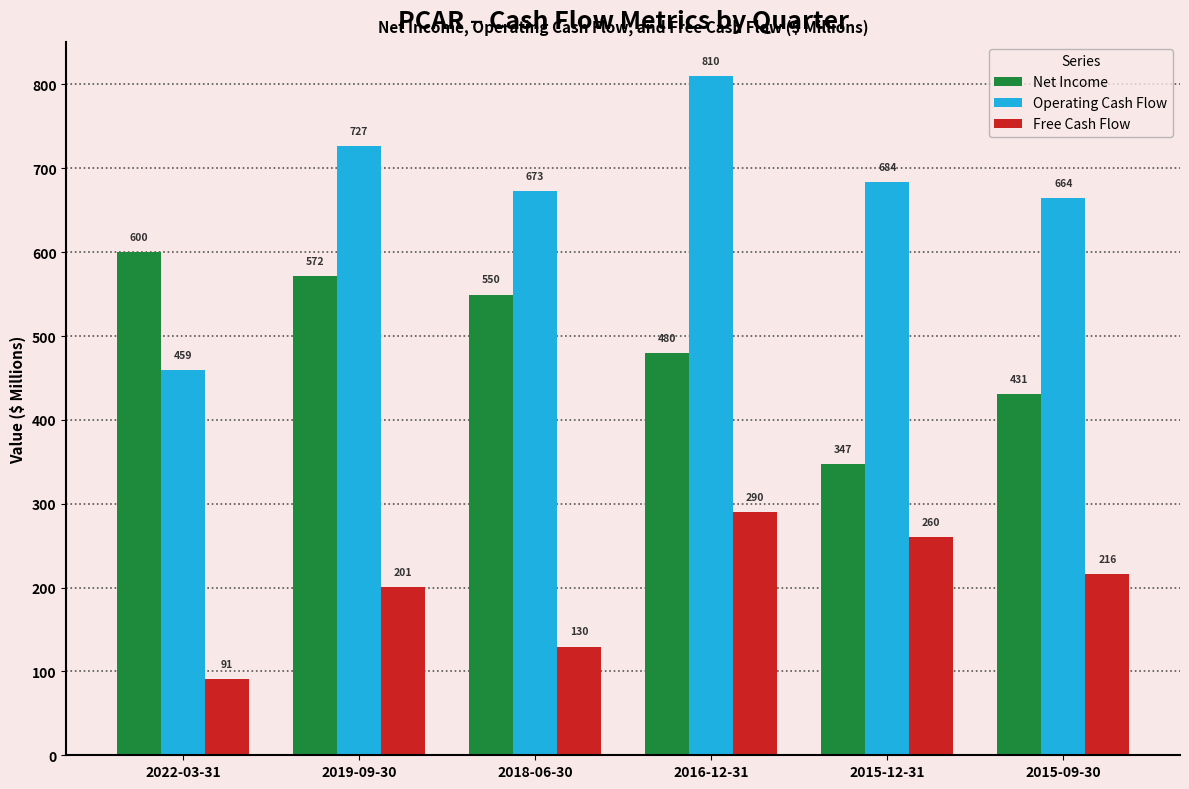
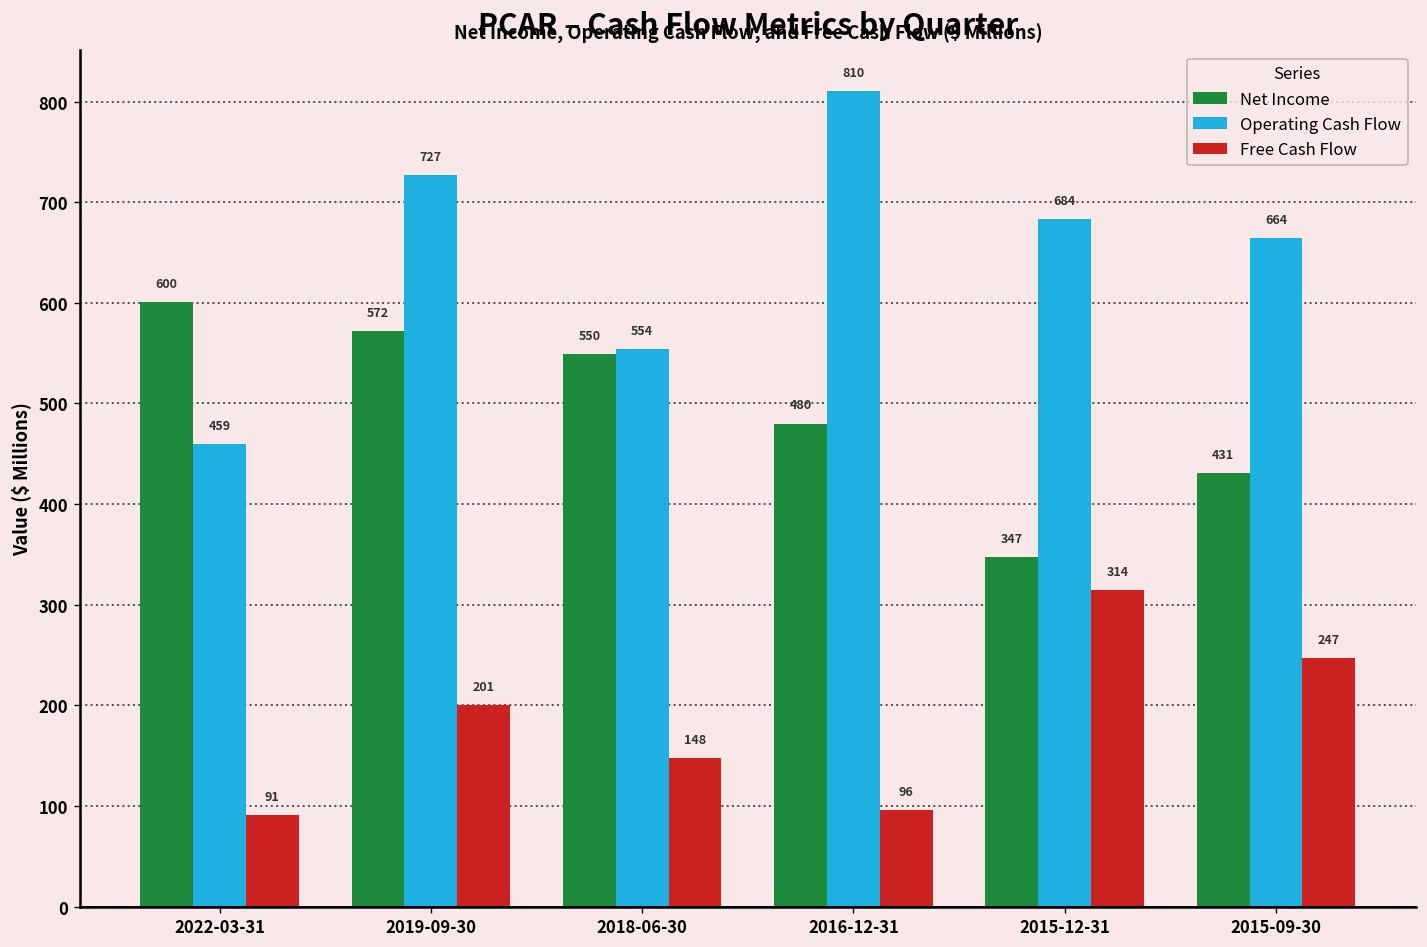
  {
    "Net Income": {
      "2022-03-31": 600,
      "2019-09-30": 572,
      "2018-06-30": 550,
      "2016-12-31": 480,
      "2015-12-31": 347,
      "2015-09-30": 431
    },
    "Operating Cash Flow": {
      "2022-03-31": 459,
      "2019-09-30": 727,
-     "2018-06-30": 673,
+     "2018-06-30": 554,
      "2016-12-31": 810,
      "2015-12-31": 684,
      "2015-09-30": 664
    },
    "Free Cash Flow": {
      "2022-03-31": 91,
      "2019-09-30": 201,
-     "2018-06-30": 130,
-     "2016-12-31": 290,
-     "2015-12-31": 260,
-     "2015-09-30": 216
+     "2018-06-30": 148,
+     "2016-12-31": 96,
+     "2015-12-31": 314,
+     "2015-09-30": 247
    }
  }
